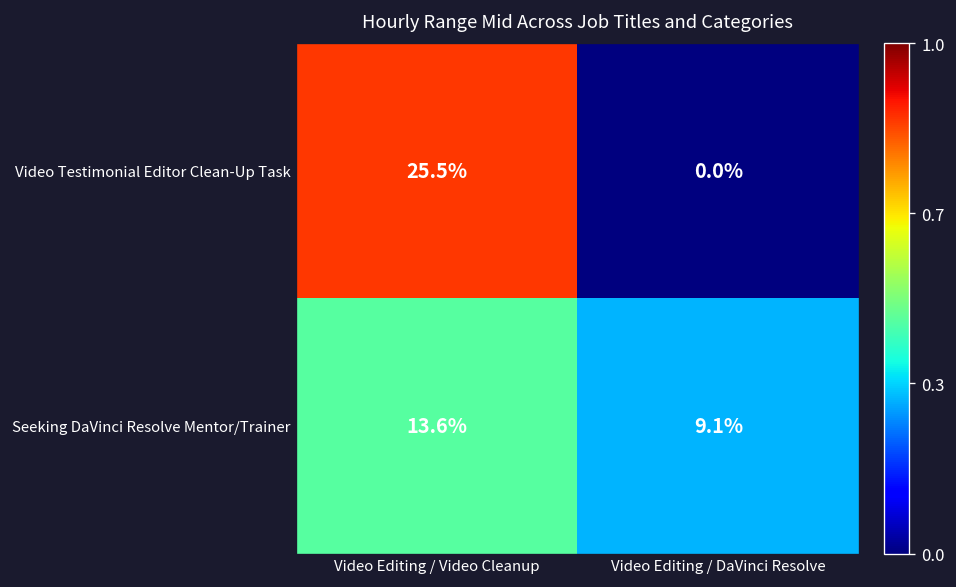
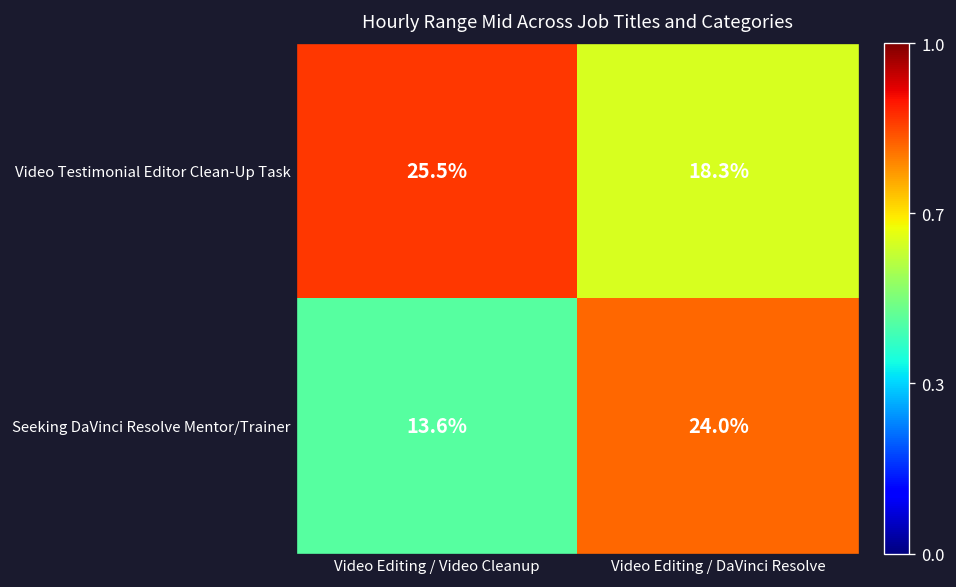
  {
    "Video Testimonial Editor Clean-Up Task": {
      "Video Editing / Video Cleanup": "25.5%",
-     "Video Editing / DaVinci Resolve": "0.0%"
+     "Video Editing / DaVinci Resolve": "18.3%"
    },
    "Seeking DaVinci Resolve Mentor/Trainer": {
      "Video Editing / Video Cleanup": "13.6%",
-     "Video Editing / DaVinci Resolve": "9.1%"
+     "Video Editing / DaVinci Resolve": "24.0%"
    }
  }
